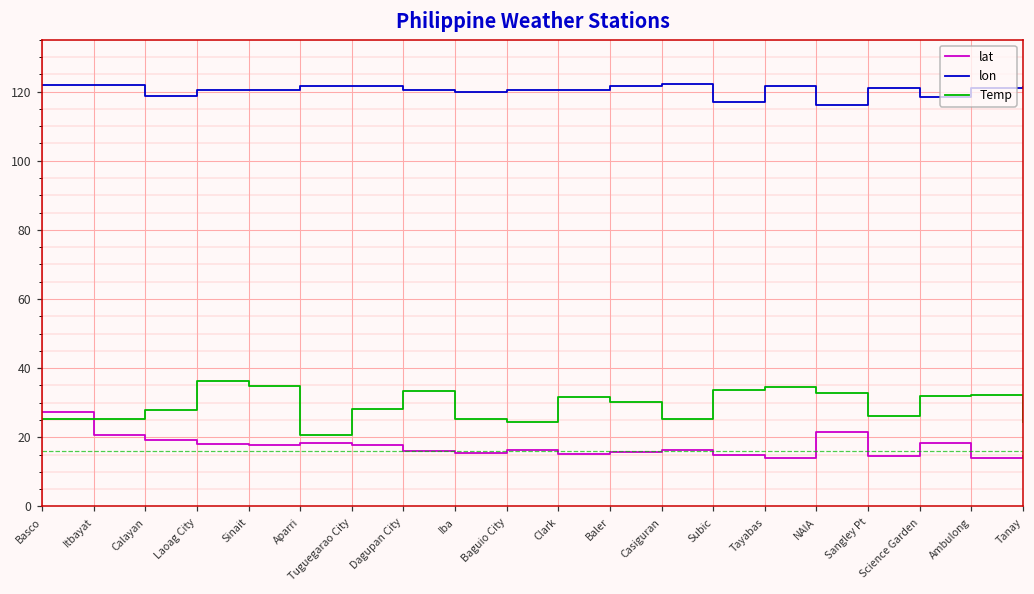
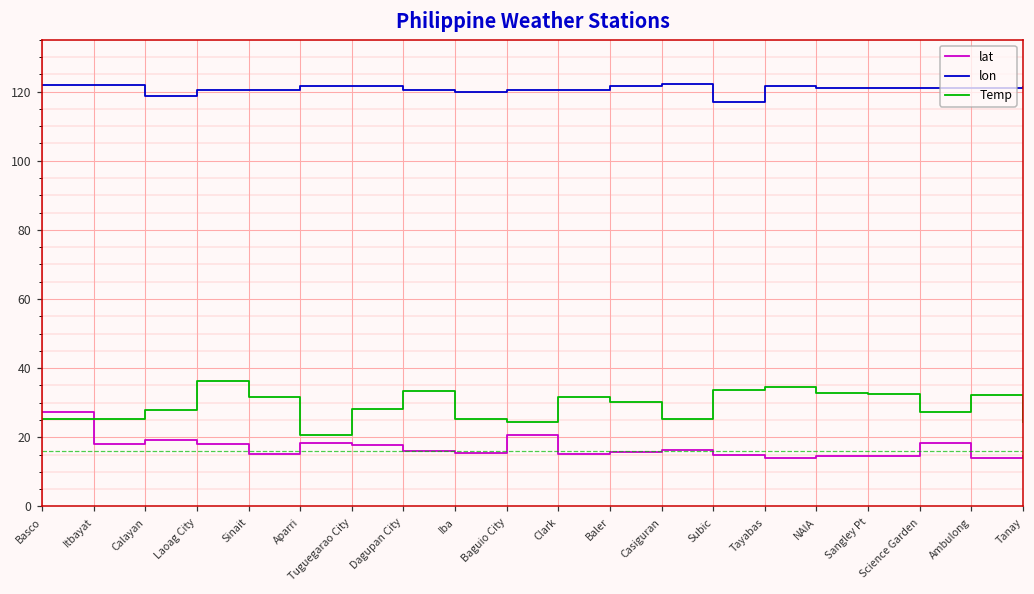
  {
    "lat": {
      "Basco": 27,
-     "Itbayat": 21,
+     "Itbayat": 18,
      "Calayan": 19,
      "Laoag City": 18,
-     "Sinait": 18,
+     "Sinait": 15,
      "Aparri": 18,
      "Tuguegarao City": 18,
      "Dagupan City": 16,
      "Iba": 15,
-     "Baguio City": 16,
+     "Baguio City": 21,
      "Clark": 15,
      "Baler": 16,
      "Casiguran": 16,
      "Subic": 15,
      "Tayabas": 14,
-     "NAIA": 22,
+     "NAIA": 15,
      "Sangley Pt": 14,
      "Science Garden": 18,
      "Ambulong": 14,
      "Tanay": 15
    },
    "lon": {
      "Basco": 122,
      "Itbayat": 122,
      "Calayan": 119,
      "Laoag City": 121,
      "Sinait": 120,
      "Aparri": 122,
      "Tuguegarao City": 122,
      "Dagupan City": 120,
      "Iba": 120,
      "Baguio City": 121,
      "Clark": 121,
      "Baler": 122,
      "Casiguran": 122,
      "Subic": 117,
      "Tayabas": 122,
-     "NAIA": 116,
+     "NAIA": 121,
      "Sangley Pt": 121,
-     "Science Garden": 118,
+     "Science Garden": 121,
      "Tanay": 121
    },
    "Temp": {
      "Basco": 25,
      "Itbayat": 25,
      "Calayan": 28,
      "Laoag City": 36,
-     "Sinait": 35,
+     "Sinait": 32,
      "Aparri": 21,
      "Tuguegarao City": 28,
      "Dagupan City": 34,
      "Iba": 25,
      "Baguio City": 24,
      "Clark": 32,
      "Baler": 30,
      "Casiguran": 25,
      "Subic": 34,
      "Tayabas": 35,
      "NAIA": 33,
-     "Sangley Pt": 26,
-     "Science Garden": 32,
+     "Sangley Pt": 33,
+     "Science Garden": 27,
      "Ambulong": 32,
      "Tanay": 25
    }
  }
